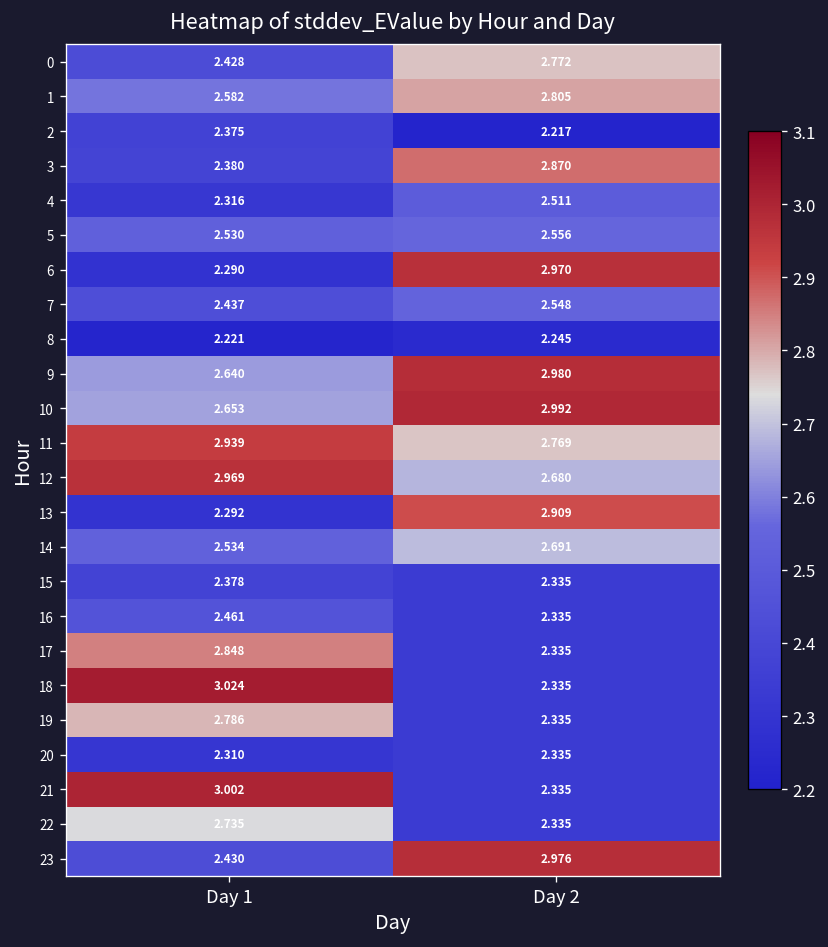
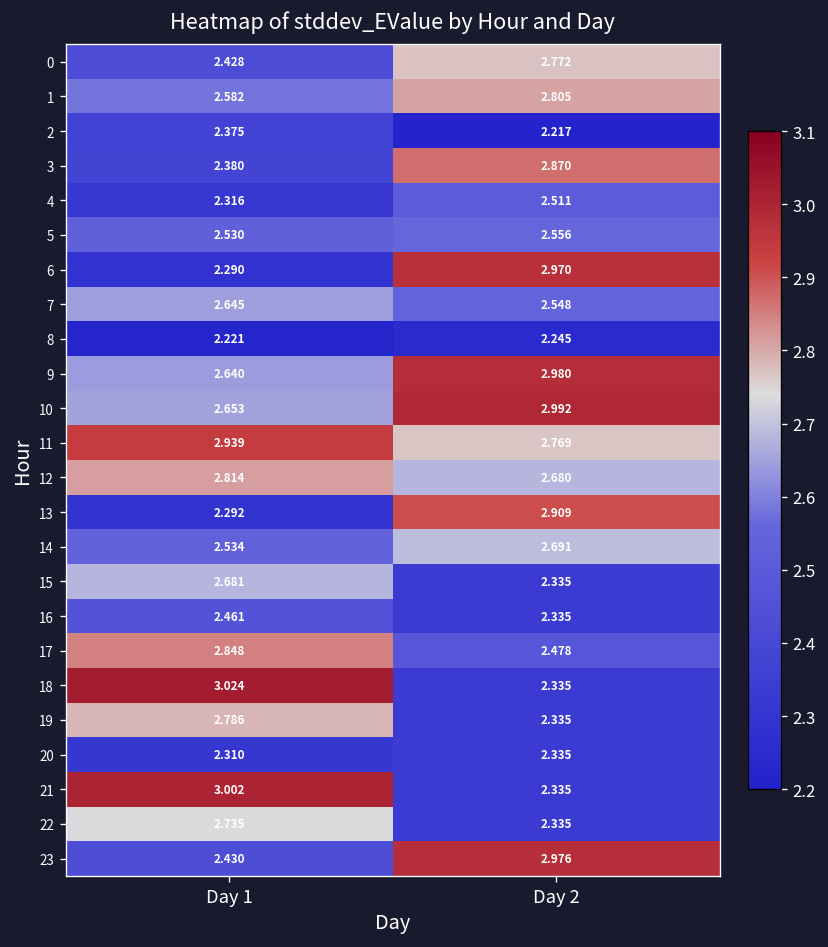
  {
    "0": {
      "Day 1": 2.428,
      "Day 2": 2.772
    },
    "1": {
      "Day 1": 2.582,
      "Day 2": 2.805
    },
    "2": {
      "Day 1": 2.375,
      "Day 2": 2.217
    },
    "3": {
      "Day 1": 2.380,
      "Day 2": 2.870
    },
    "4": {
      "Day 1": 2.316,
      "Day 2": 2.511
    },
    "5": {
      "Day 1": 2.530,
      "Day 2": 2.556
    },
    "6": {
      "Day 1": 2.290,
      "Day 2": 2.970
    },
    "7": {
-     "Day 1": 2.437,
+     "Day 1": 2.645,
      "Day 2": 2.548
    },
    "8": {
      "Day 1": 2.221,
      "Day 2": 2.245
    },
    "9": {
      "Day 1": 2.640,
      "Day 2": 2.980
    },
    "10": {
      "Day 1": 2.653,
      "Day 2": 2.992
    },
    "11": {
      "Day 1": 2.939,
      "Day 2": 2.769
    },
    "12": {
-     "Day 1": 2.969,
+     "Day 1": 2.814,
      "Day 2": 2.680
    },
    "13": {
      "Day 1": 2.292,
      "Day 2": 2.909
    },
    "14": {
      "Day 1": 2.534,
      "Day 2": 2.691
    },
    "15": {
-     "Day 1": 2.378,
+     "Day 1": 2.681,
      "Day 2": 2.335
    },
    "16": {
      "Day 1": 2.461,
      "Day 2": 2.335
    },
    "17": {
      "Day 1": 2.848,
-     "Day 2": 2.335
+     "Day 2": 2.478
    },
    "18": {
      "Day 1": 3.024,
      "Day 2": 2.335
    },
    "19": {
      "Day 1": 2.786,
      "Day 2": 2.335
    },
    "20": {
      "Day 1": 2.310,
      "Day 2": 2.335
    },
    "21": {
      "Day 1": 3.002,
      "Day 2": 2.335
    },
    "22": {
      "Day 2": 2.335
    },
    "23": {
      "Day 1": 2.430,
      "Day 2": 2.976
    }
  }
